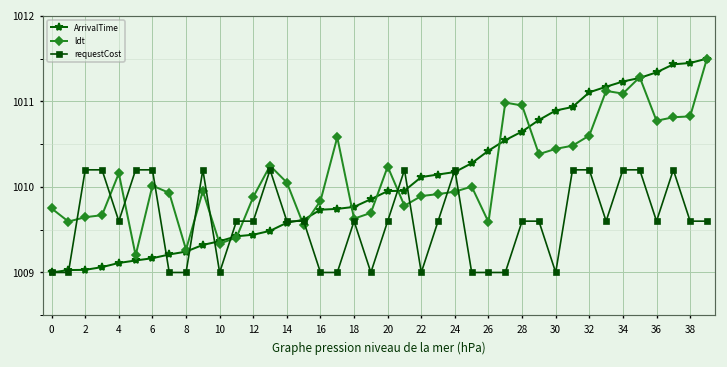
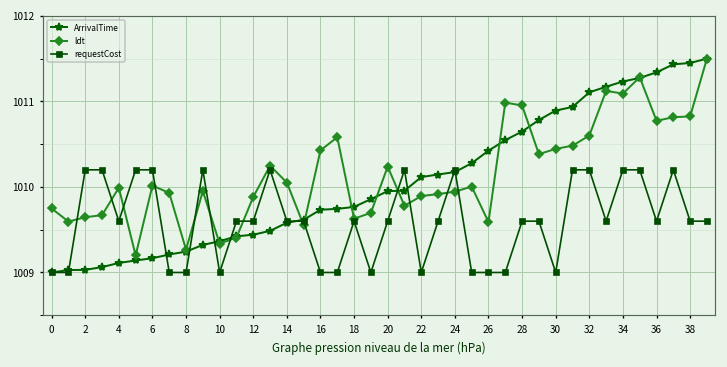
  {
    "ldt": {
      "0": 1009.7,
      "2": 1009.6,
-     "4": 1010.2,
+     "4": 1010.0,
      "6": 1010.0,
      "12": 1009.9,
      "14": 1010.1,
-     "16": 1009.8,
+     "16": 1010.4,
      "20": 1010.2,
      "22": 1009.9,
      "24": 1009.9,
      "26": 1009.6,
      "28": 1011.0,
      "30": 1010.4,
      "32": 1010.6,
      "34": 1011.1,
      "36": 1010.8,
      "38": 1010.8
    }
  }
